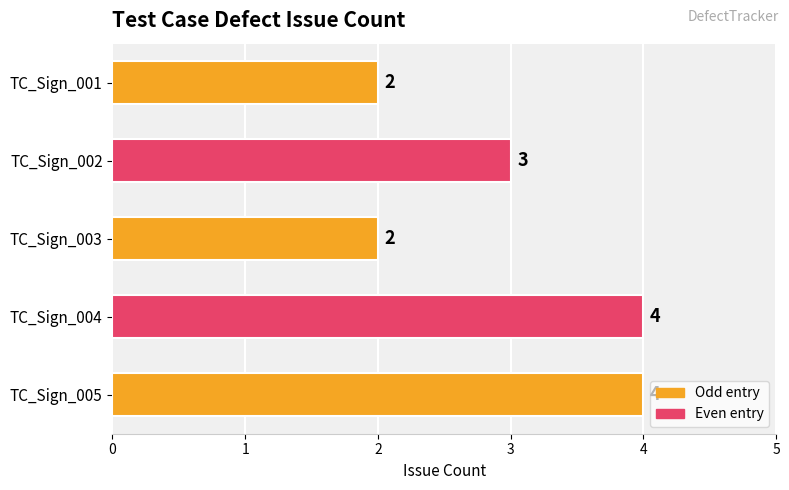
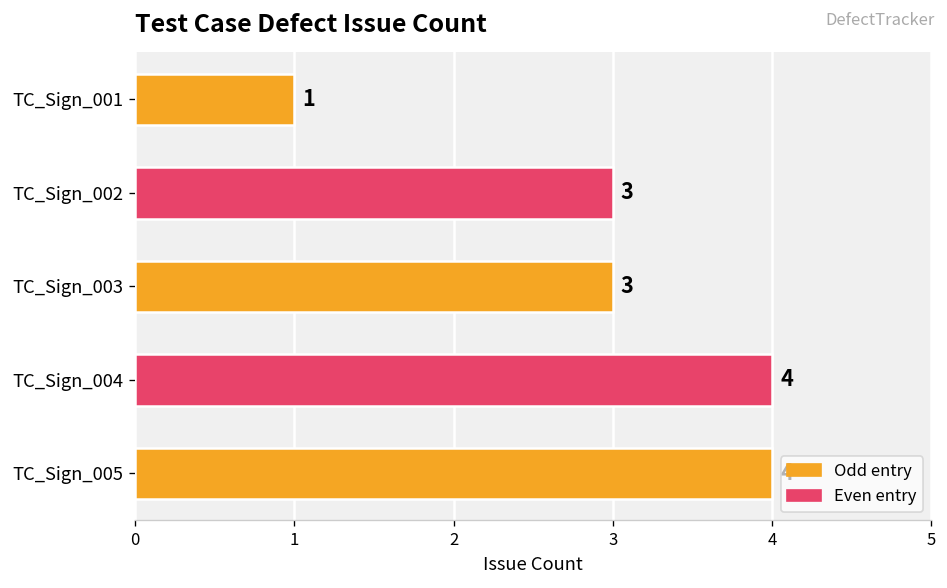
  {
-   "TC_Sign_001": 2,
+   "TC_Sign_001": 1,
    "TC_Sign_002": 3,
-   "TC_Sign_003": 2,
+   "TC_Sign_003": 3,
    "TC_Sign_004": 4
  }
